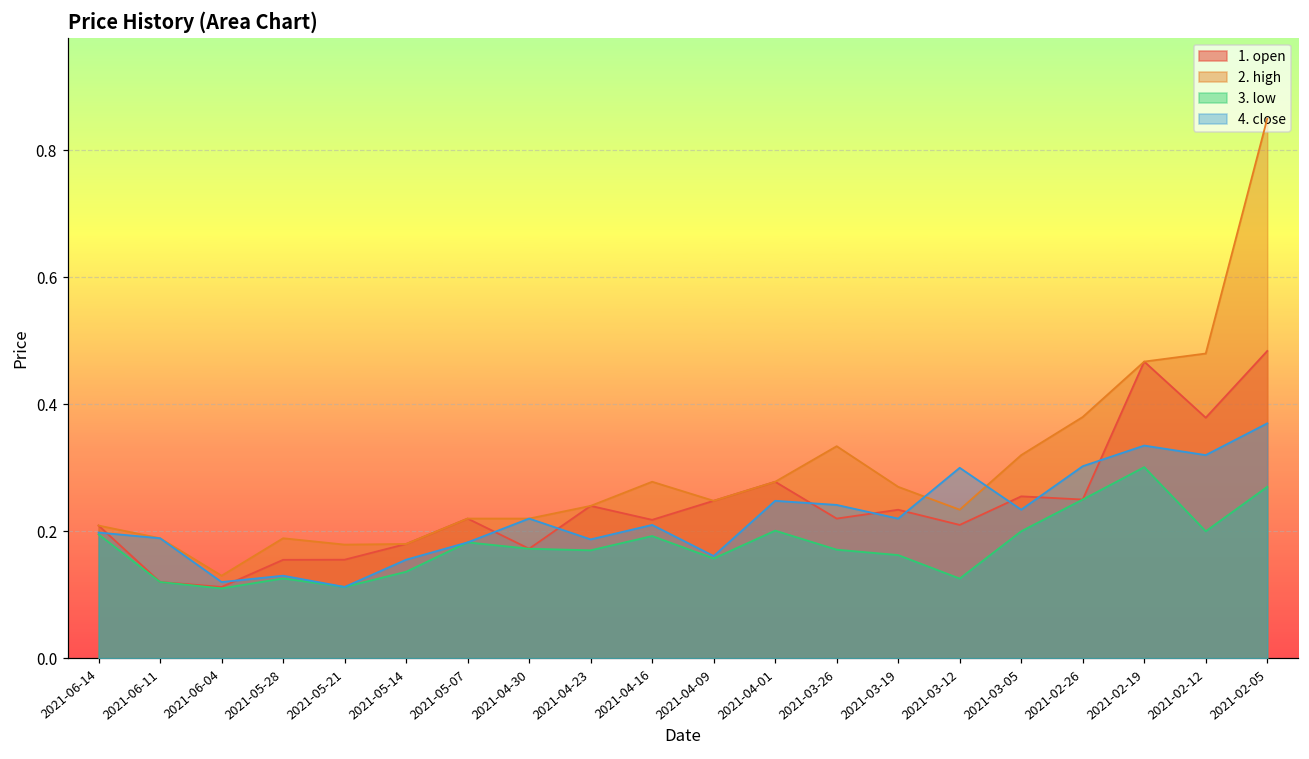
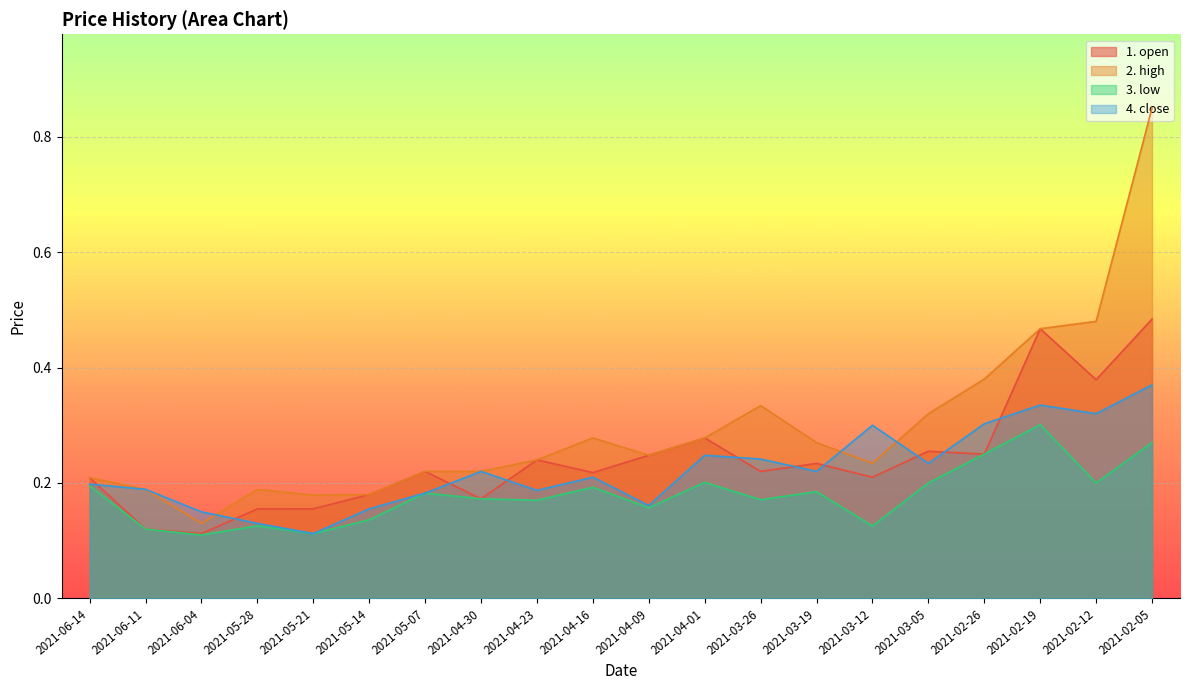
  {
    "3. low": {
      "2021-05-14": 0.14,
      "2021-04-23": 0.17,
      "2021-04-16": 0.19,
      "2021-04-01": 0.20,
      "2021-03-26": 0.17,
-     "2021-03-19": 0.16,
+     "2021-03-19": 0.19,
      "2021-03-12": 0.13,
      "2021-03-05": 0.20,
      "2021-02-19": 0.30,
      "2021-02-12": 0.20,
      "2021-02-05": 0.27
    },
    "4. close": {
-     "2021-06-04": 0.12,
+     "2021-06-04": 0.15,
      "2021-05-14": 0.16,
      "2021-04-23": 0.19,
      "2021-04-16": 0.21,
      "2021-04-01": 0.25,
      "2021-03-26": 0.24,
      "2021-03-19": 0.22,
      "2021-03-12": 0.30,
      "2021-03-05": 0.23,
      "2021-02-26": 0.30,
      "2021-02-19": 0.34,
      "2021-02-12": 0.32,
      "2021-02-05": 0.37
    }
  }
